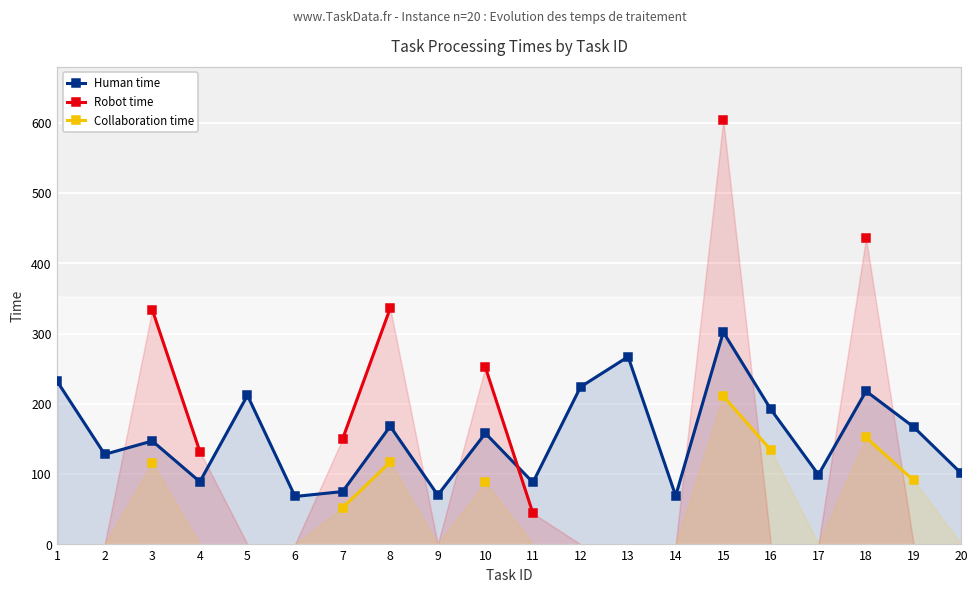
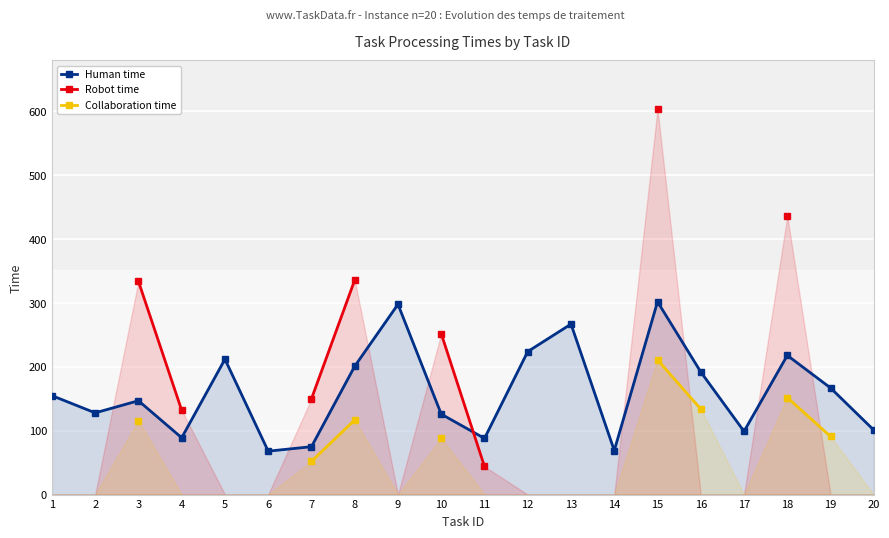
  {
    "Human time": {
-     "1": 230,
+     "1": 160,
      "2": 130,
      "3": 150,
      "4": 90,
      "5": 210,
      "6": 70,
      "7": 80,
-     "8": 170,
-     "9": 70,
-     "10": 160,
+     "8": 200,
+     "9": 300,
+     "10": 130,
      "11": 90,
      "12": 220,
      "13": 270,
      "14": 70,
      "15": 300,
      "16": 190,
      "17": 100,
      "18": 220,
      "19": 170,
      "20": 100
    }
  }
